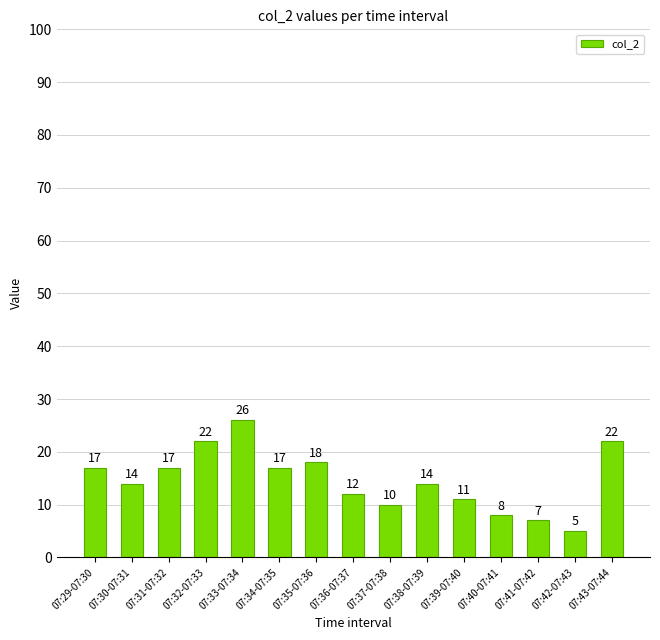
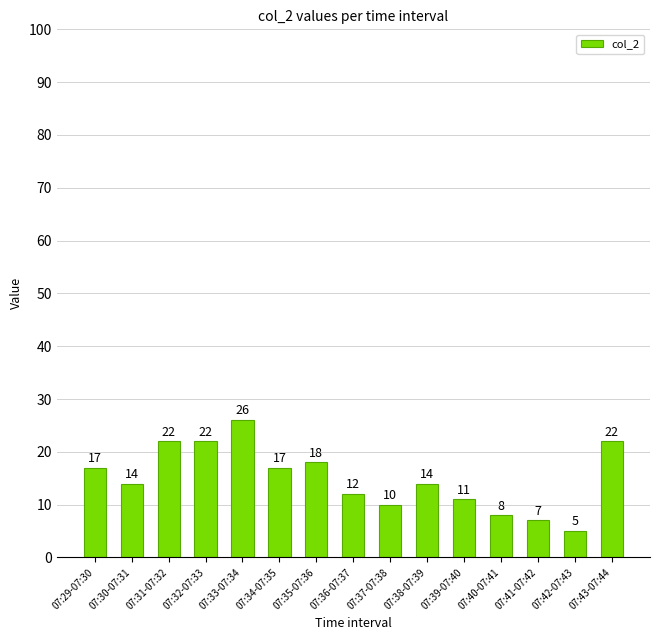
  {
    "07:29-07:30": 17,
    "07:30-07:31": 14,
-   "07:31-07:32": 17,
+   "07:31-07:32": 22,
    "07:32-07:33": 22,
    "07:33-07:34": 26,
    "07:34-07:35": 17,
    "07:35-07:36": 18,
    "07:36-07:37": 12,
    "07:37-07:38": 10,
    "07:38-07:39": 14,
    "07:39-07:40": 11,
    "07:40-07:41": 8,
    "07:41-07:42": 7,
    "07:42-07:43": 5,
    "07:43-07:44": 22
  }
